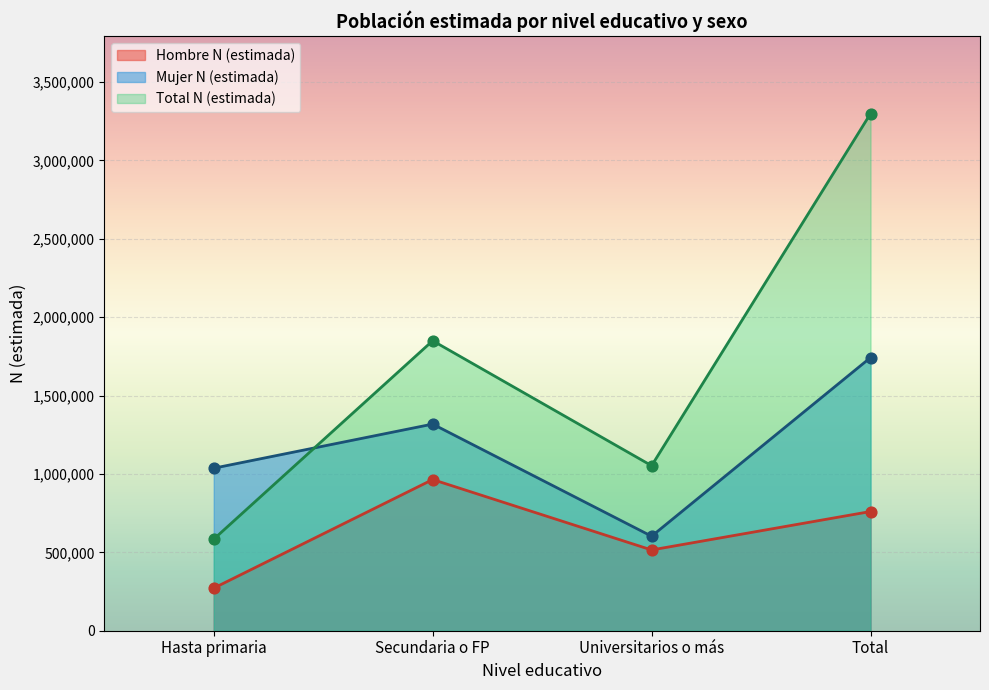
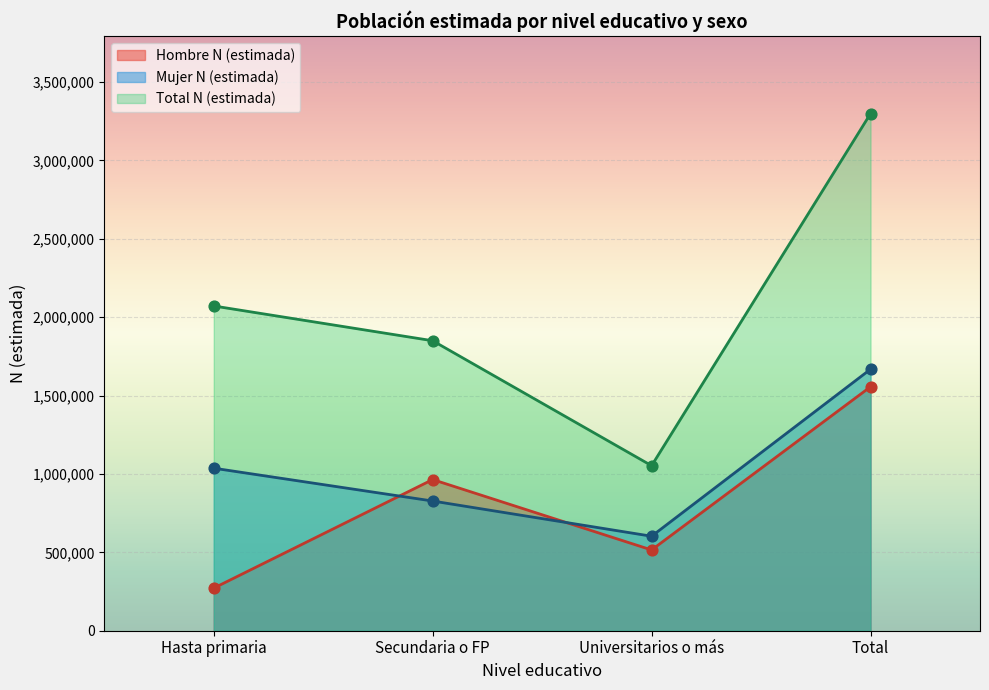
  {
    "Hombre N (estimada)": {
      "Hasta primaria": "270,000",
      "Secundaria o FP": "960,000",
      "Universitarios o más": "520,000",
-     "Total": "760,000"
+     "Total": "1,560,000"
    },
    "Mujer N (estimada)": {
      "Hasta primaria": "1,040,000",
-     "Secundaria o FP": "1,320,000",
+     "Secundaria o FP": "830,000",
      "Universitarios o más": "600,000",
-     "Total": "1,740,000"
+     "Total": "1,670,000"
    },
    "Total N (estimada)": {
-     "Hasta primaria": "580,000",
+     "Hasta primaria": "2,070,000",
      "Secundaria o FP": "1,850,000",
      "Universitarios o más": "1,050,000",
      "Total": "3,300,000"
    }
  }
